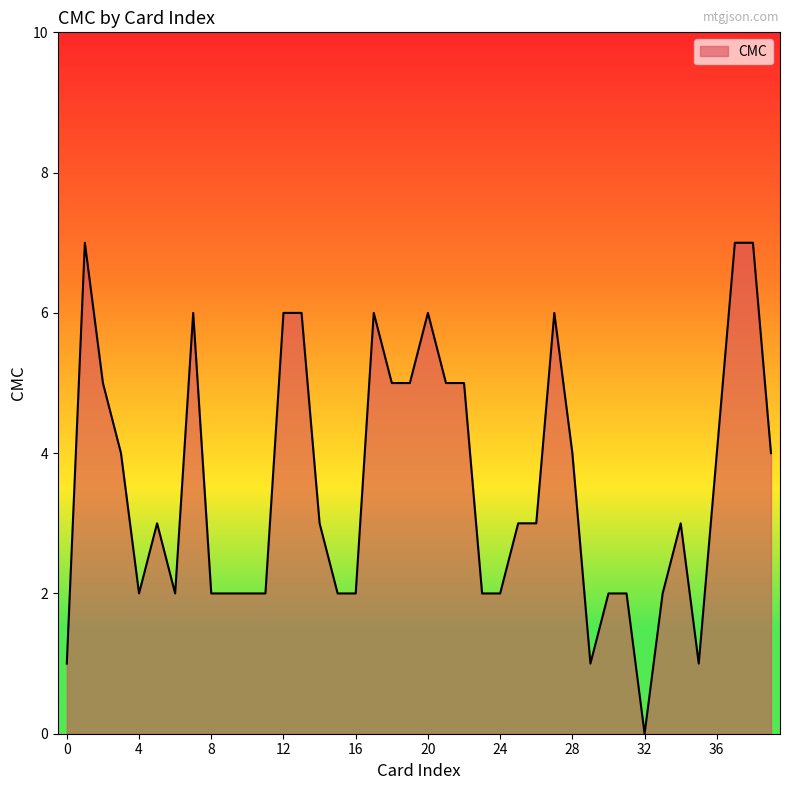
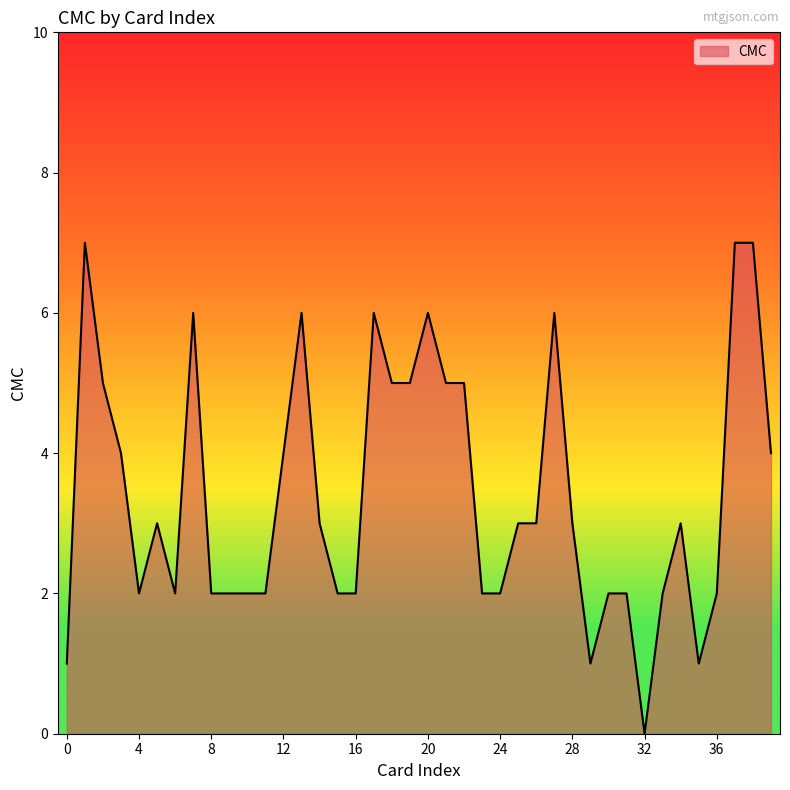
  {
    "0": 1,
    "4": 2,
    "8": 2,
-   "12": 6,
+   "12": 4,
    "16": 2,
    "20": 6,
    "24": 2,
-   "28": 4,
+   "28": 3,
    "32": 0,
-   "36": 4
+   "36": 2
  }
